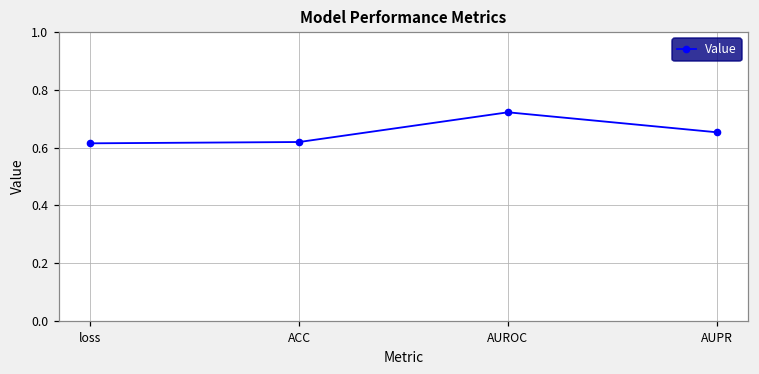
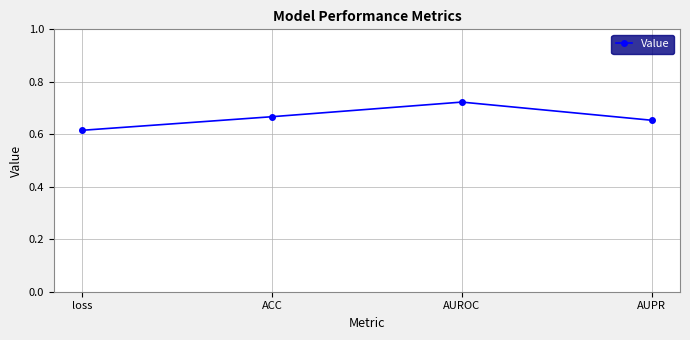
  {
    "loss": 0.62,
-   "ACC": 0.62,
+   "ACC": 0.67,
    "AUROC": 0.72,
    "AUPR": 0.65
  }
